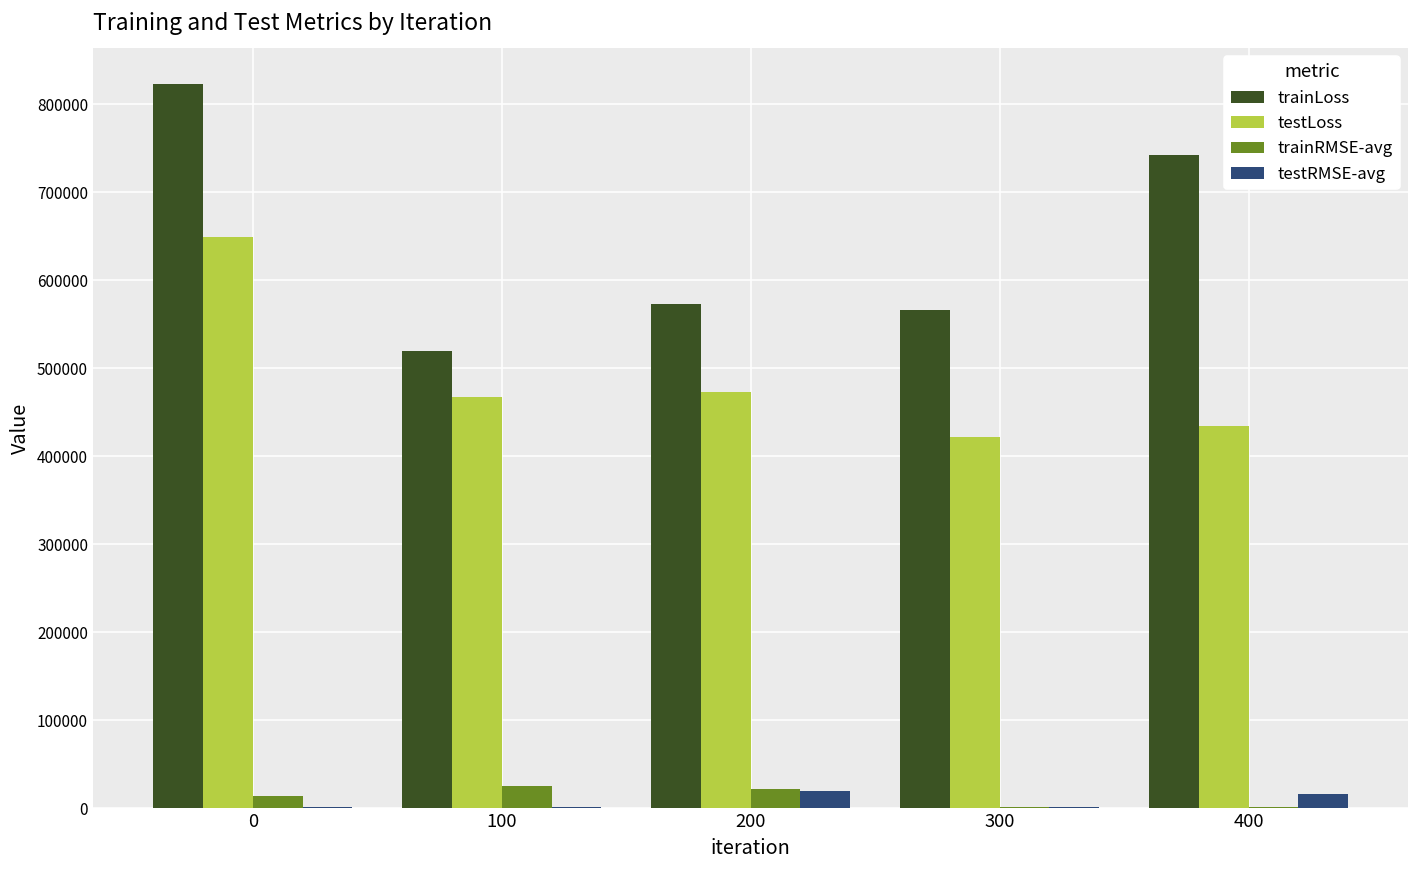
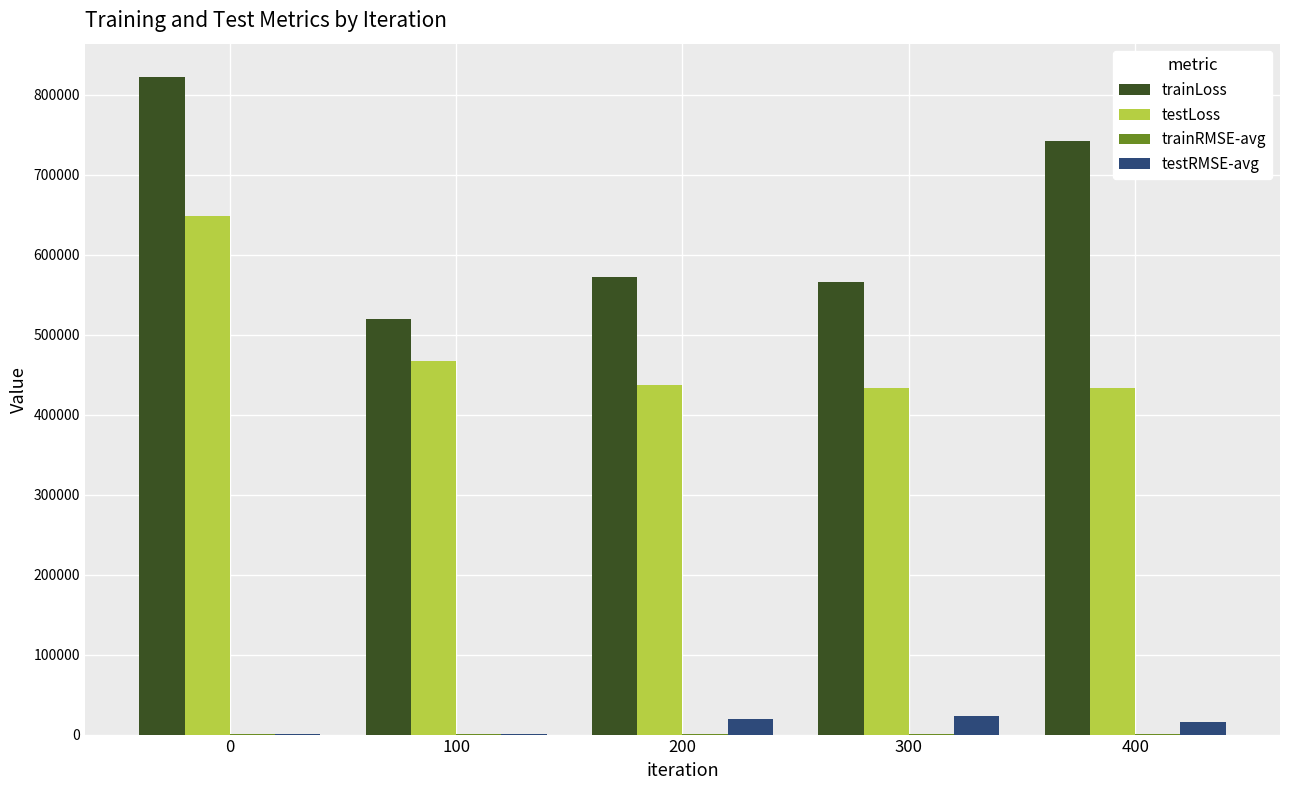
  {
    "trainLoss": {
      "0": 820000,
      "100": 520000,
      "200": 570000,
      "300": 570000,
      "400": 740000
    },
    "testLoss": {
      "0": 650000,
      "100": 470000,
-     "200": 470000,
-     "300": 420000,
+     "200": 440000,
+     "300": 430000,
      "400": 430000
    },
    "trainRMSE-avg": {
-     "0": 10000,
-     "100": 30000,
-     "200": 20000
+     "0": 0,
+     "100": 0,
+     "200": 0
    },
    "testRMSE-avg": {
      "200": 20000,
-     "300": 0,
+     "300": 20000,
      "400": 20000
    }
  }
